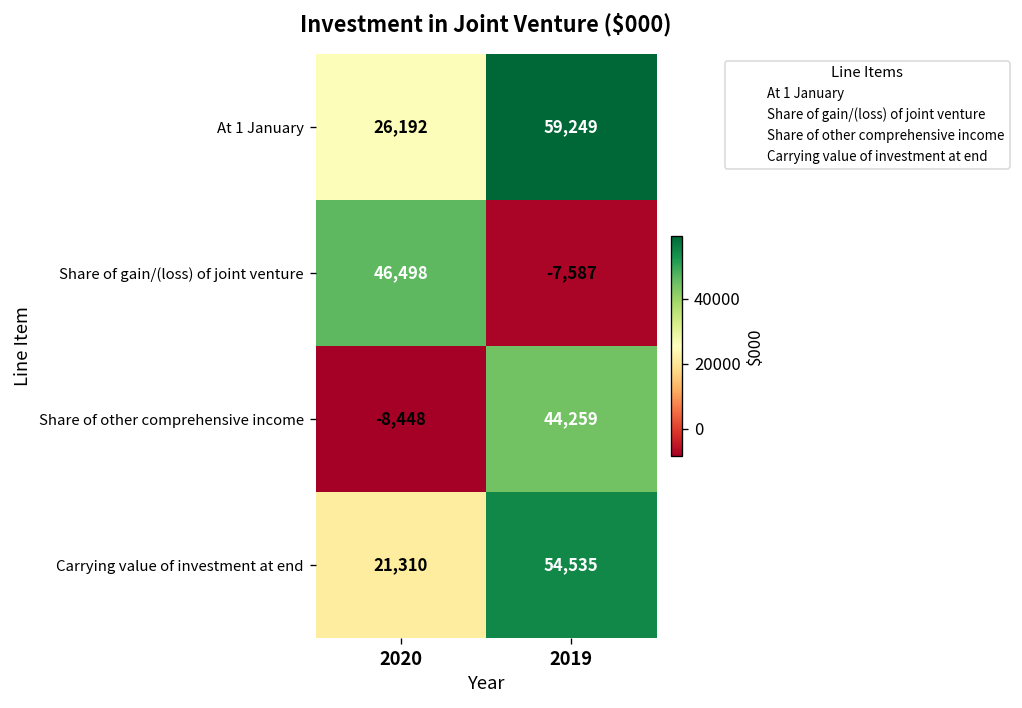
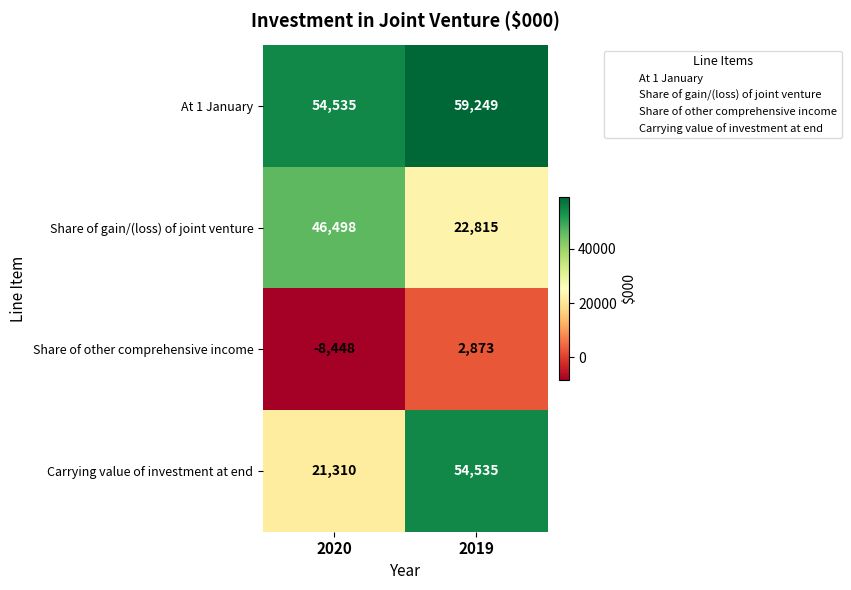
  {
    "At 1 January": {
-     "2020": "26,192",
+     "2020": "54,535",
      "2019": "59,249"
    },
    "Share of gain/(loss) of joint venture": {
      "2020": "46,498",
-     "2019": "-7,587"
+     "2019": "22,815"
    },
    "Share of other comprehensive income": {
      "2020": "-8,448",
-     "2019": "44,259"
+     "2019": "2,873"
    },
    "Carrying value of investment at end": {
      "2020": "21,310",
      "2019": "54,535"
    }
  }
